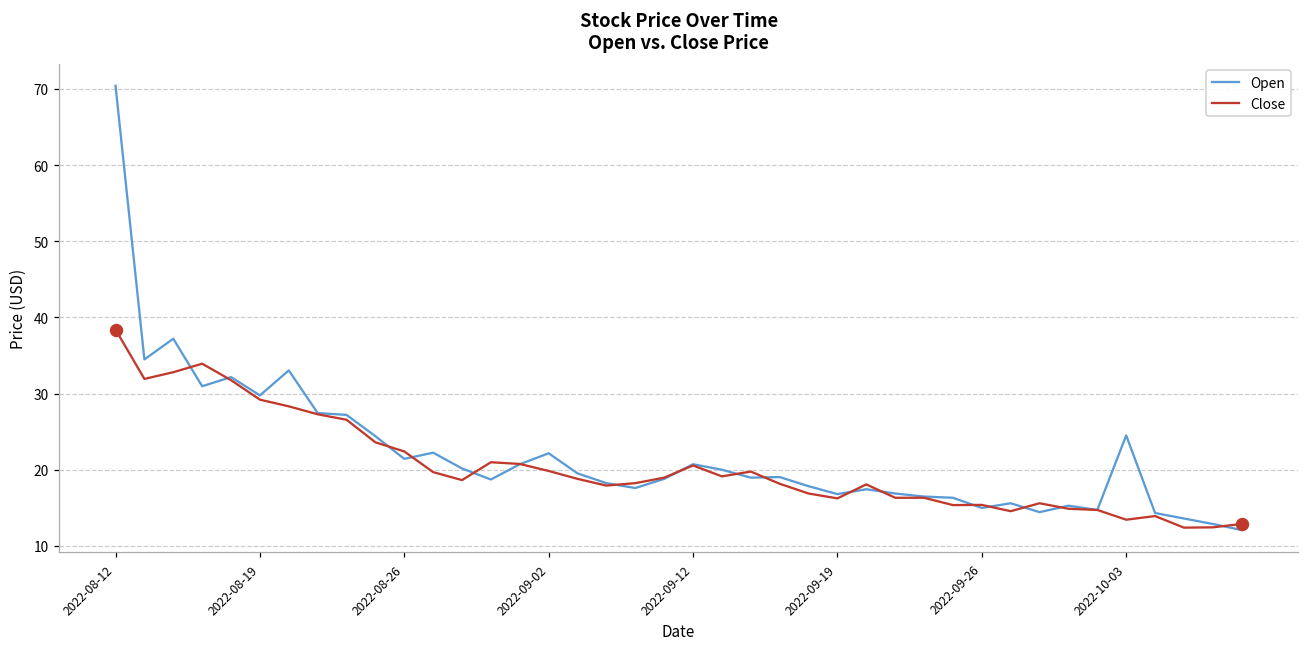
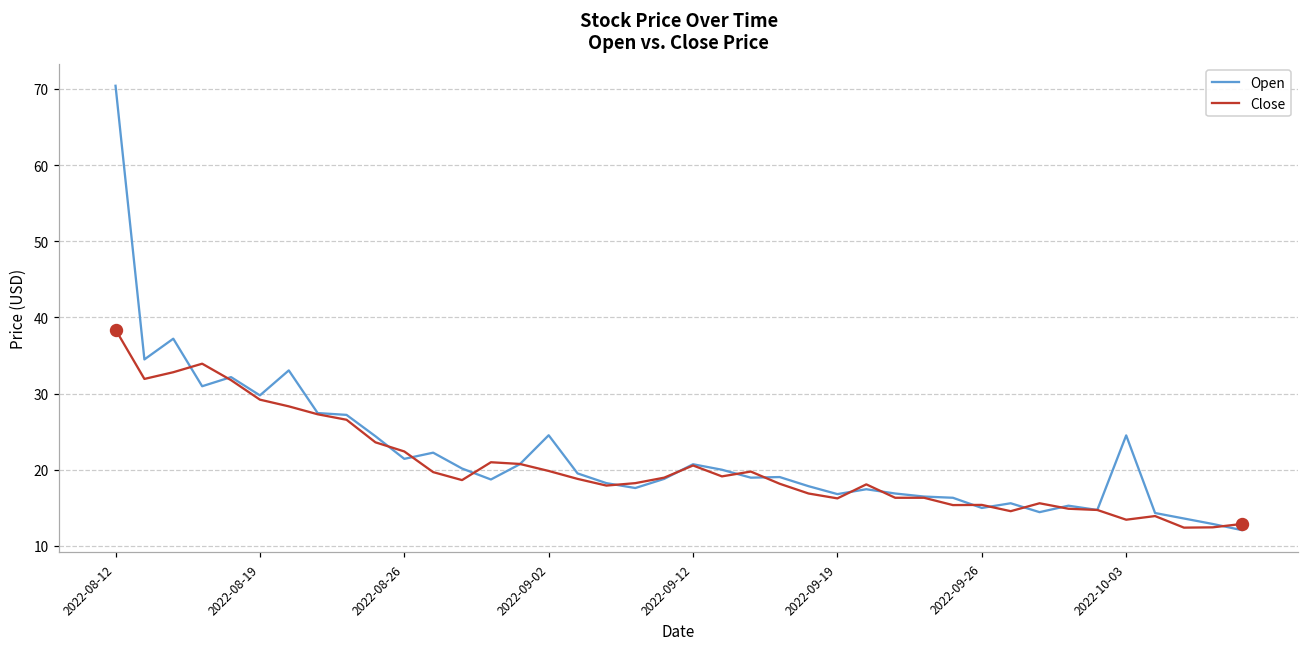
  {
    "Open": {
      "2022-08-12": 70,
      "2022-08-19": 30,
      "2022-08-26": 21,
-     "2022-09-02": 22,
+     "2022-09-02": 25,
      "2022-09-19": 17,
      "2022-09-26": 15,
      "2022-10-03": 25
    }
  }
